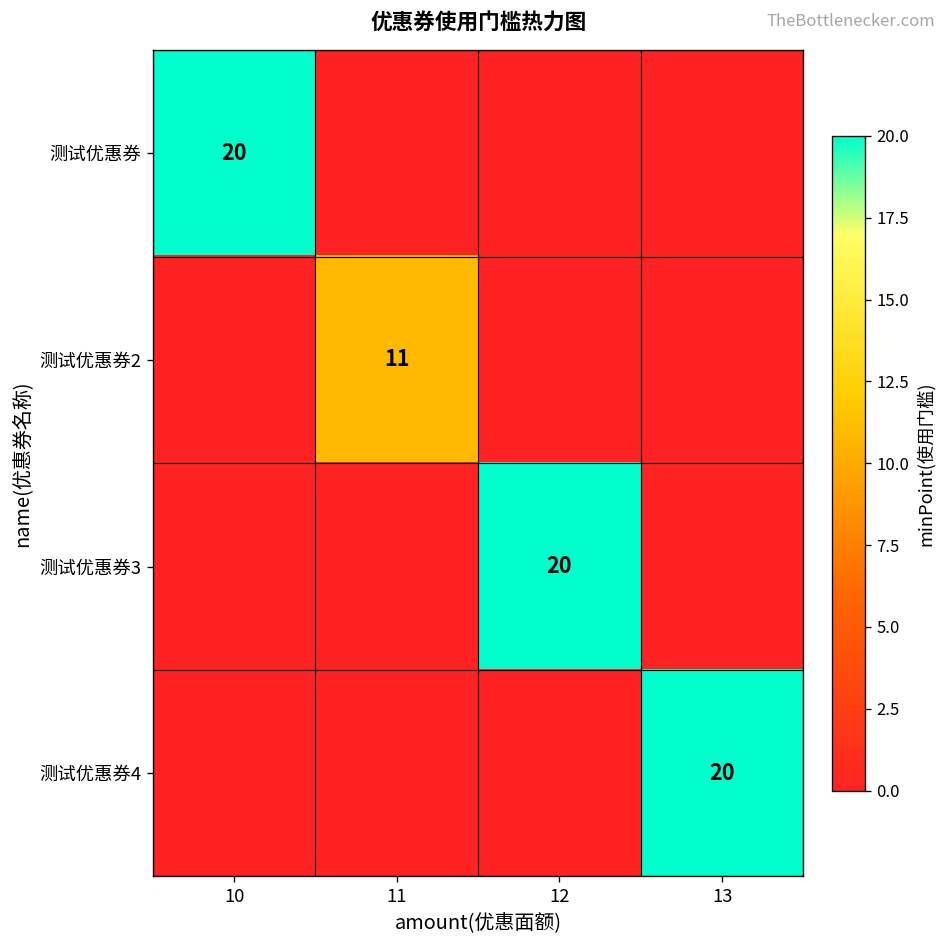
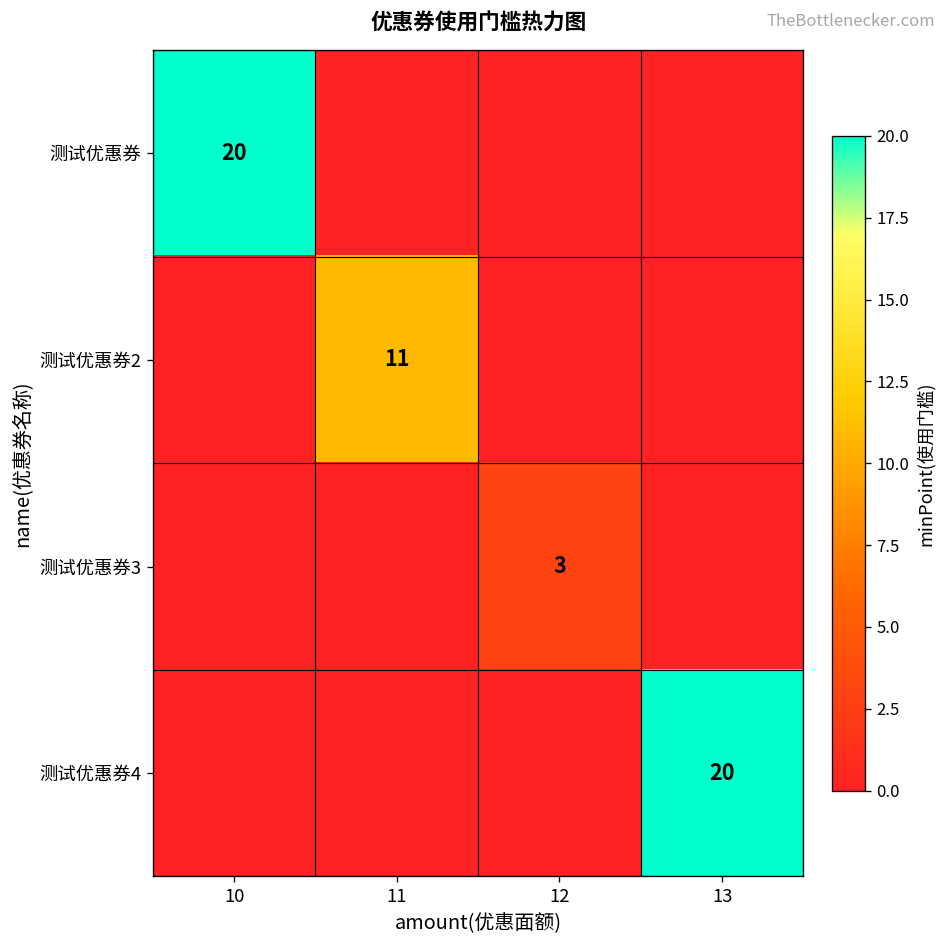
  {
    "测试优惠券": {
      "10": 20
    },
    "测试优惠券2": {
      "11": 11
    },
    "测试优惠券3": {
-     "12": 20
+     "12": 3
    },
    "测试优惠券4": {
      "13": 20
    }
  }
